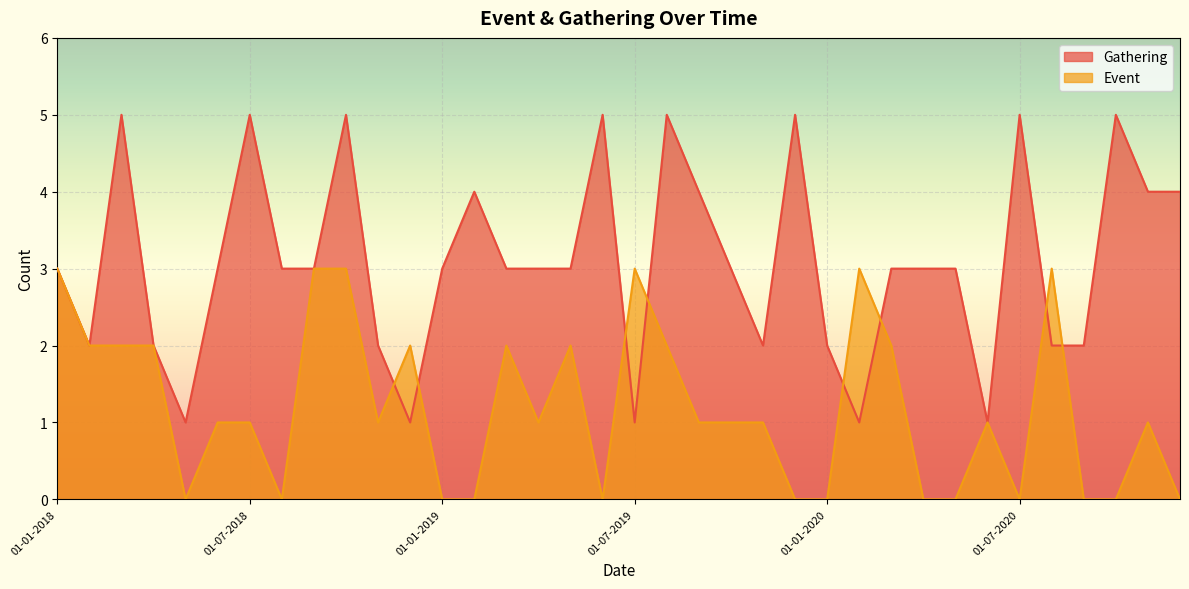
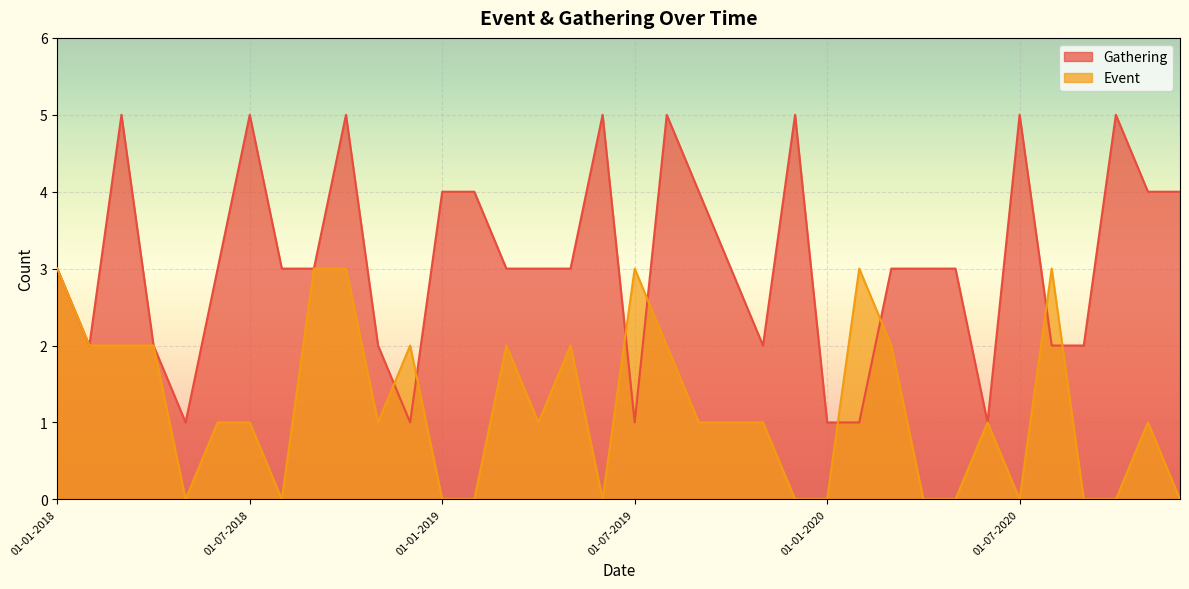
  {
    "Gathering": {
      "01-07-2018": 5,
-     "01-01-2019": 3,
+     "01-01-2019": 4,
      "01-07-2019": 1,
-     "01-01-2020": 2,
+     "01-01-2020": 1,
      "01-07-2020": 5
    },
    "Event": {
      "01-07-2018": 1,
      "01-01-2019": 0,
      "01-07-2019": 3,
      "01-01-2020": 0,
      "01-07-2020": 0
    }
  }
